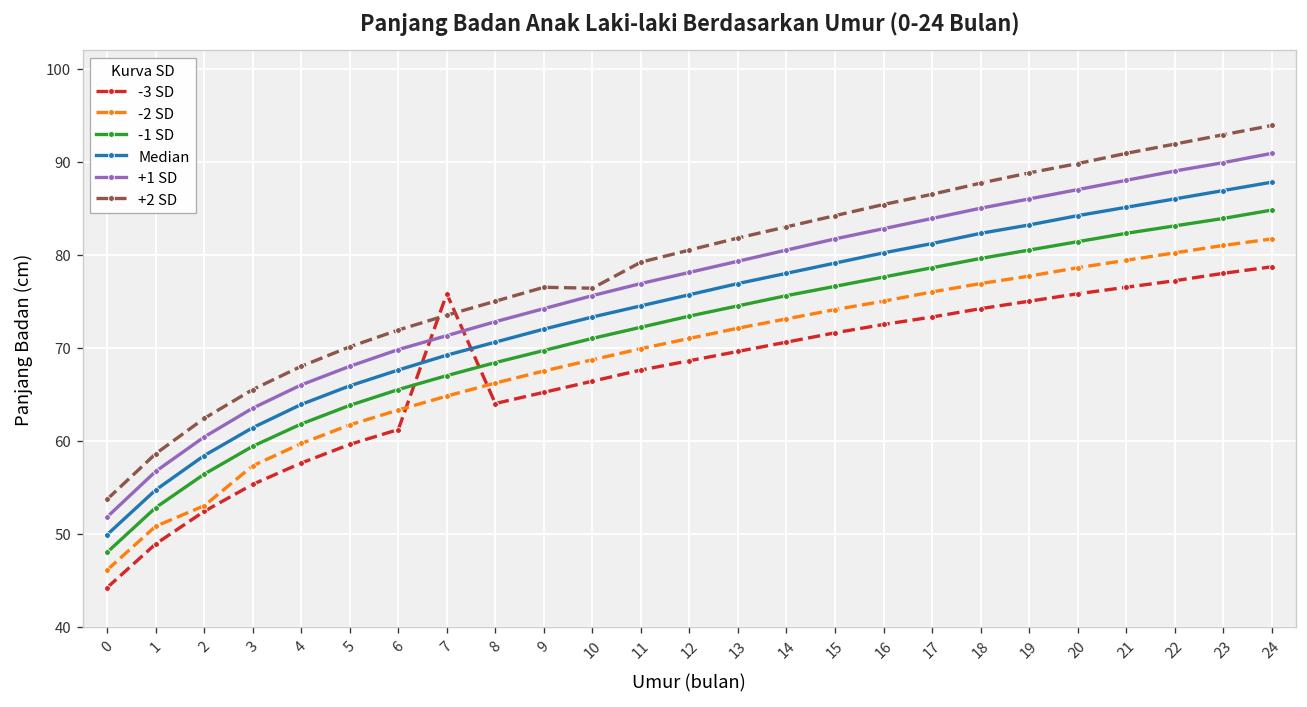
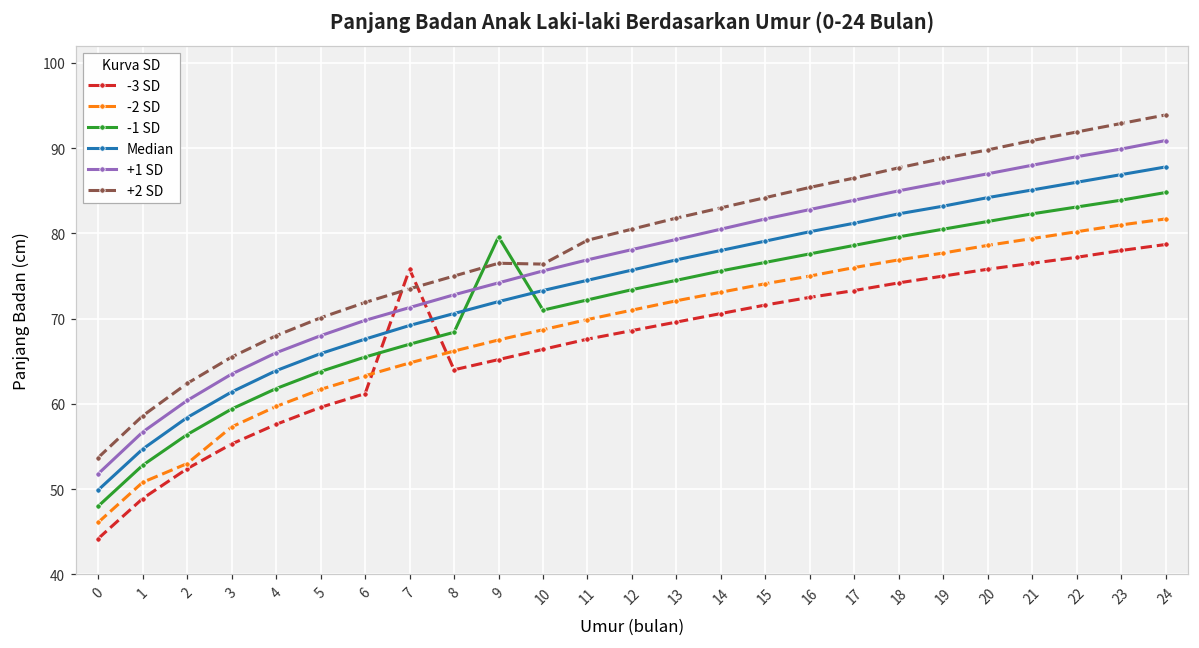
  {
    "-3 SD": {
      "0": 44,
      "1": 49,
      "2": 52,
      "3": 55,
      "4": 58,
      "5": 60,
      "6": 61,
      "7": 76,
      "8": 64,
      "9": 65,
      "10": 66,
      "11": 68,
      "12": 69,
      "13": 70,
      "14": 71,
      "15": 72,
      "16": 73,
      "17": 73,
      "18": 74,
      "19": 75,
      "20": 76,
      "21": 77,
      "22": 77,
      "23": 78,
      "24": 79
    },
    "-2 SD": {
      "0": 46,
      "1": 51,
      "2": 53,
      "3": 57,
      "4": 60,
      "5": 62,
      "6": 63,
      "7": 65,
      "8": 66,
      "9": 68,
      "10": 69,
      "11": 70,
      "12": 71,
      "13": 72,
      "14": 73,
      "15": 74,
      "16": 75,
      "17": 76,
      "18": 77,
      "19": 78,
      "20": 79,
      "21": 79,
      "22": 80,
      "23": 81,
      "24": 82
    },
    "-1 SD": {
      "0": 48,
      "1": 53,
      "2": 56,
      "3": 59,
      "4": 62,
      "5": 64,
      "6": 66,
      "7": 67,
      "8": 68,
-     "9": 70,
+     "9": 80,
      "10": 71,
      "11": 72,
      "12": 73,
      "13": 75,
      "14": 76,
      "15": 77,
      "16": 78,
      "17": 79,
      "18": 80,
      "19": 81,
      "20": 81,
      "21": 82,
      "22": 83,
      "23": 84,
      "24": 85
    },
    "Median": {
      "0": 50,
      "1": 55,
      "2": 58,
      "3": 61,
      "4": 64,
      "5": 66,
      "6": 68,
      "7": 69,
      "8": 71,
      "9": 72,
      "10": 73,
      "11": 75,
      "12": 76,
      "13": 77,
      "14": 78,
      "15": 79,
      "16": 80,
      "17": 81,
      "18": 82,
      "19": 83,
      "20": 84,
      "21": 85,
      "22": 86,
      "23": 87,
      "24": 88
    },
    "+1 SD": {
      "0": 52,
      "1": 57,
      "2": 60,
      "3": 64,
      "4": 66,
      "5": 68,
      "6": 70,
      "7": 71,
      "8": 73,
      "9": 74,
      "10": 76,
      "11": 77,
      "12": 78,
      "13": 79,
      "14": 81,
      "15": 82,
      "16": 83,
      "17": 84,
      "18": 85,
      "19": 86,
      "20": 87,
      "21": 88,
      "22": 89,
      "23": 90,
      "24": 91
    },
    "+2 SD": {
      "0": 54,
      "1": 59,
      "2": 62,
      "3": 66,
      "4": 68,
      "5": 70,
      "6": 72,
      "7": 74,
      "8": 75,
      "9": 77,
      "10": 76,
      "11": 79,
      "12": 81,
      "13": 82,
      "14": 83,
      "15": 84,
      "16": 85,
      "17": 87,
      "18": 88,
      "19": 89,
      "20": 90,
      "21": 91,
      "22": 92,
      "23": 93,
      "24": 94
    }
  }
